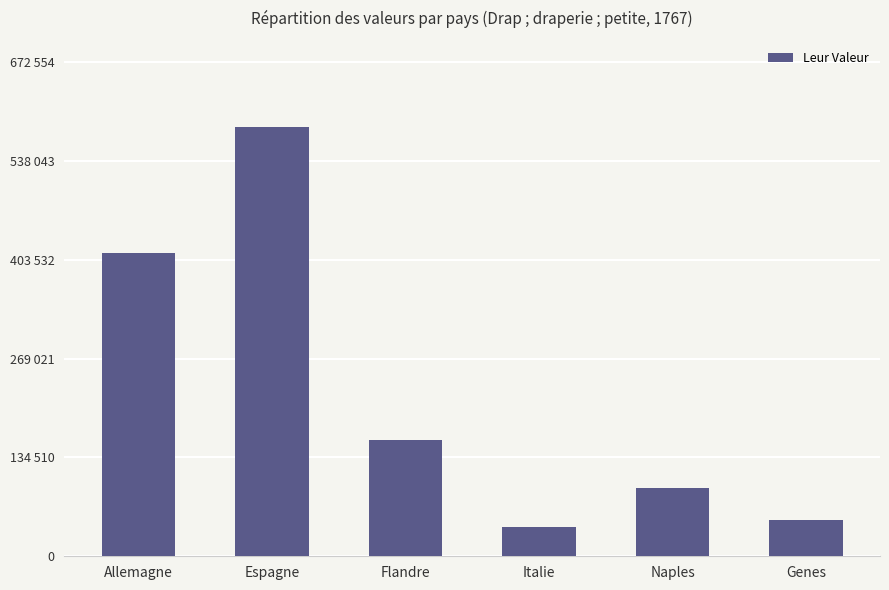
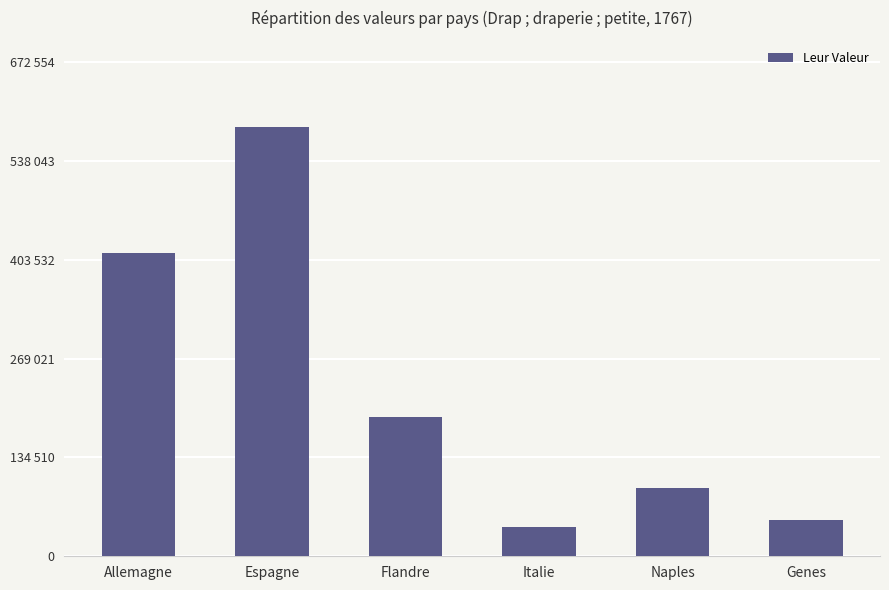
  {
    "Allemagne": 410000,
    "Espagne": 580000,
-   "Flandre": 160000,
+   "Flandre": 190000,
    "Italie": 40000,
    "Naples": 90000,
    "Genes": 50000
  }
